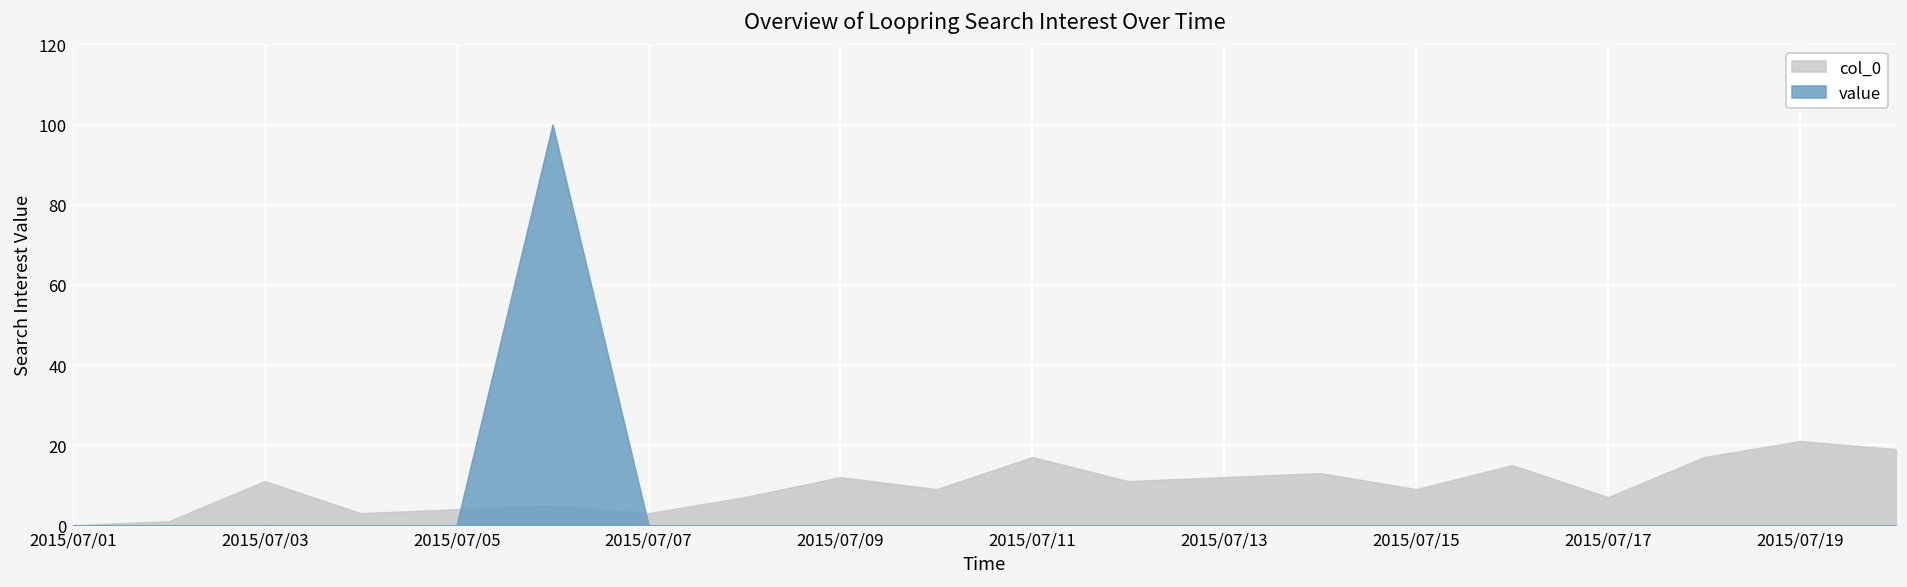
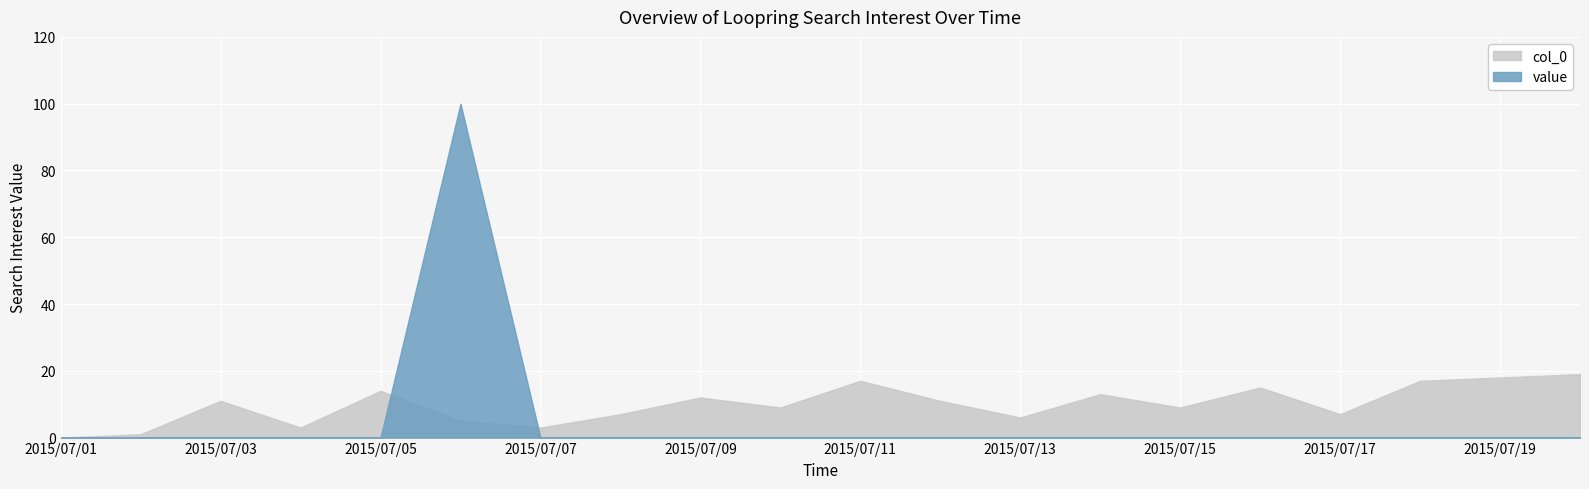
  {
    "col_0": {
      "2015/07/03": 11,
-     "2015/07/05": 4,
+     "2015/07/05": 14,
      "2015/07/07": 3,
      "2015/07/09": 12,
      "2015/07/11": 17,
-     "2015/07/13": 12,
+     "2015/07/13": 6,
      "2015/07/15": 9,
      "2015/07/17": 7,
-     "2015/07/19": 21
+     "2015/07/19": 18
    },
    "value": {
      "2015/07/03": 0,
      "2015/07/05": 0,
      "2015/07/07": 0,
      "2015/07/09": 0,
      "2015/07/11": 0,
      "2015/07/13": 0,
      "2015/07/15": 0,
      "2015/07/17": 0,
      "2015/07/19": 0
    }
  }
